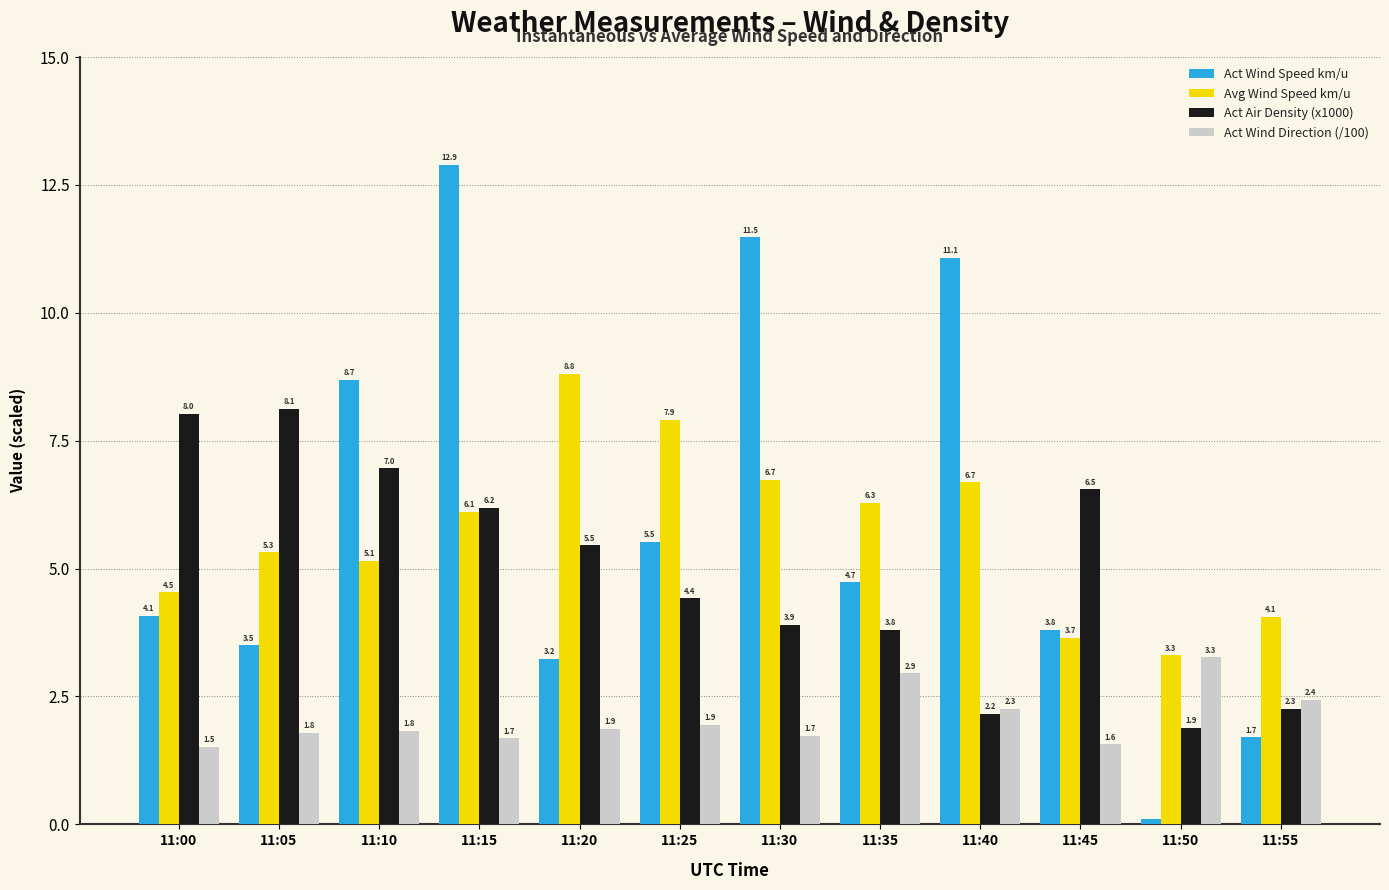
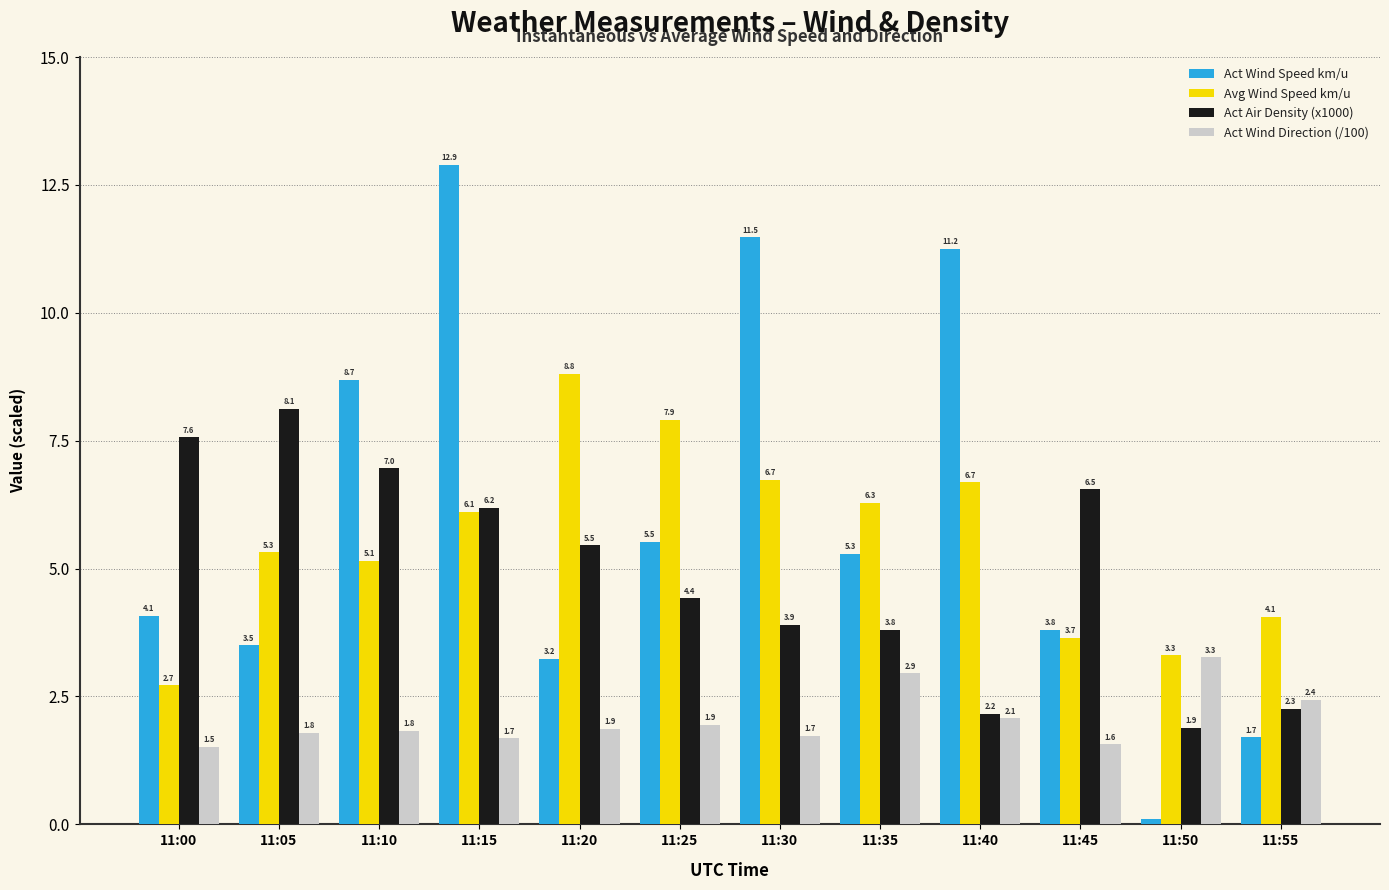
  {
    "Act Wind Speed km/u": {
      "11:00": 4.1,
      "11:05": 3.5,
      "11:10": 8.7,
      "11:15": 12.9,
      "11:20": 3.2,
      "11:25": 5.5,
      "11:30": 11.5,
-     "11:35": 4.7,
-     "11:40": 11.1,
+     "11:35": 5.3,
+     "11:40": 11.2,
      "11:45": 3.8,
      "11:55": 1.7
    },
    "Avg Wind Speed km/u": {
-     "11:00": 4.5,
+     "11:00": 2.7,
      "11:05": 5.3,
      "11:10": 5.1,
      "11:15": 6.1,
      "11:20": 8.8,
      "11:25": 7.9,
      "11:30": 6.7,
      "11:35": 6.3,
      "11:40": 6.7,
      "11:45": 3.7,
      "11:50": 3.3,
      "11:55": 4.1
    },
    "Act Air Density (x1000)": {
-     "11:00": 8.0,
+     "11:00": 7.6,
      "11:05": 8.1,
      "11:10": 7.0,
      "11:15": 6.2,
      "11:20": 5.5,
      "11:25": 4.4,
      "11:30": 3.9,
      "11:35": 3.8,
      "11:40": 2.2,
      "11:45": 6.5,
      "11:50": 1.9,
      "11:55": 2.3
    },
    "Act Wind Direction (/100)": {
      "11:00": 1.5,
      "11:05": 1.8,
      "11:10": 1.8,
      "11:15": 1.7,
      "11:20": 1.9,
      "11:25": 1.9,
      "11:30": 1.7,
      "11:35": 2.9,
-     "11:40": 2.3,
+     "11:40": 2.1,
      "11:45": 1.6,
      "11:50": 3.3,
      "11:55": 2.4
    }
  }
